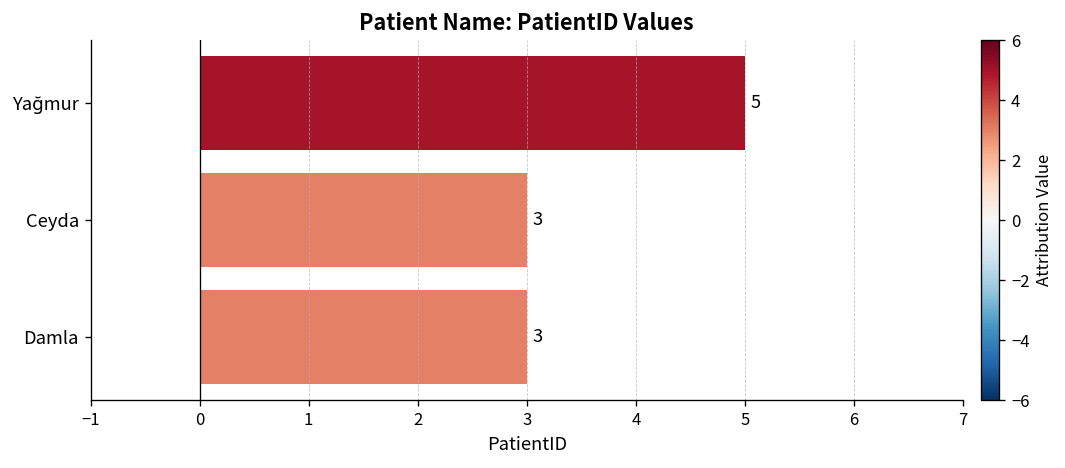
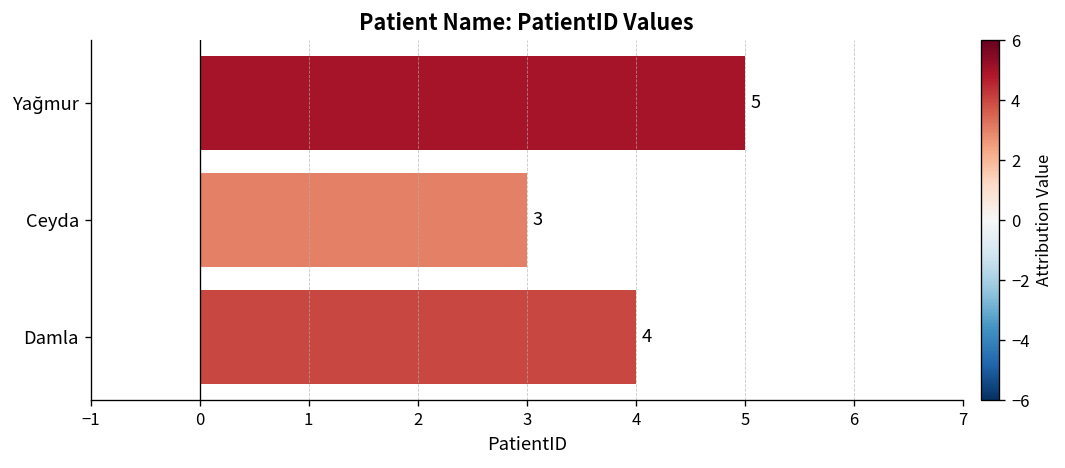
  {
    "Yağmur": 5,
    "Ceyda": 3,
-   "Damla": 3
+   "Damla": 4
  }
